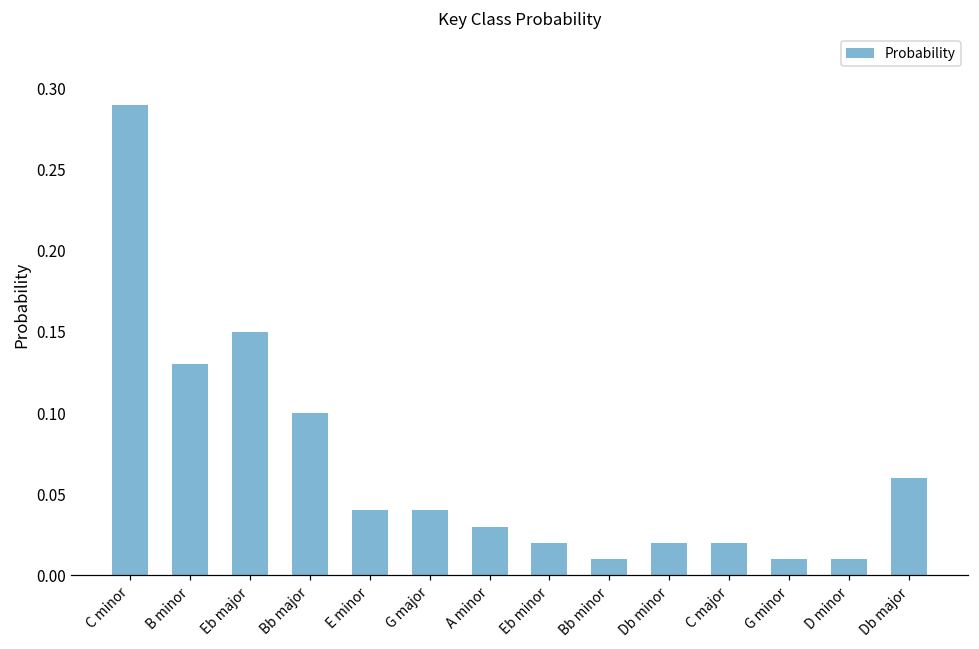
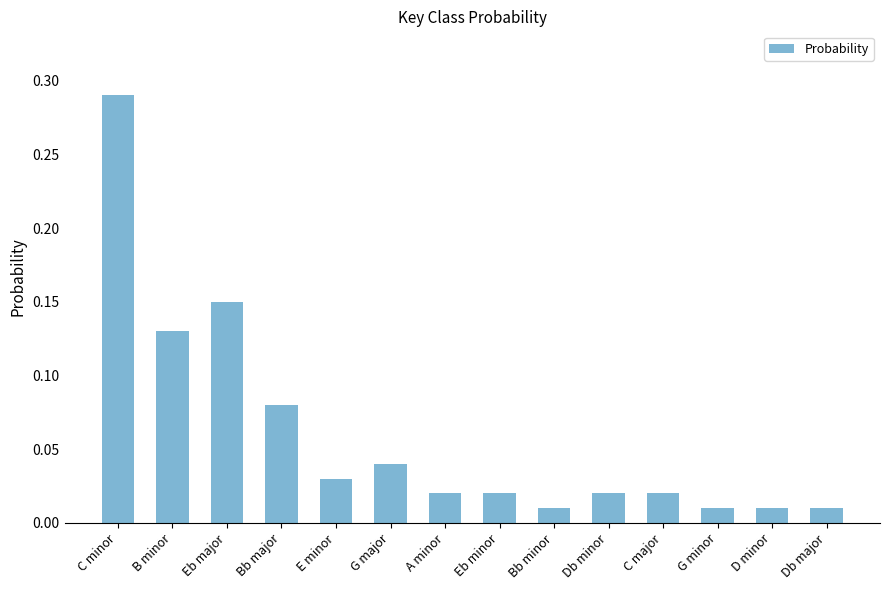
  {
    "C minor": 0.29,
    "B minor": 0.13,
    "Eb major": 0.15,
-   "Bb major": 0.10,
-   "E minor": 0.04,
+   "Bb major": 0.08,
+   "E minor": 0.03,
    "G major": 0.04,
-   "A minor": 0.03,
+   "A minor": 0.02,
    "Eb minor": 0.02,
    "Bb minor": 0.01,
    "Db minor": 0.02,
    "C major": 0.02,
    "G minor": 0.01,
    "D minor": 0.01,
-   "Db major": 0.06
+   "Db major": 0.01
  }
